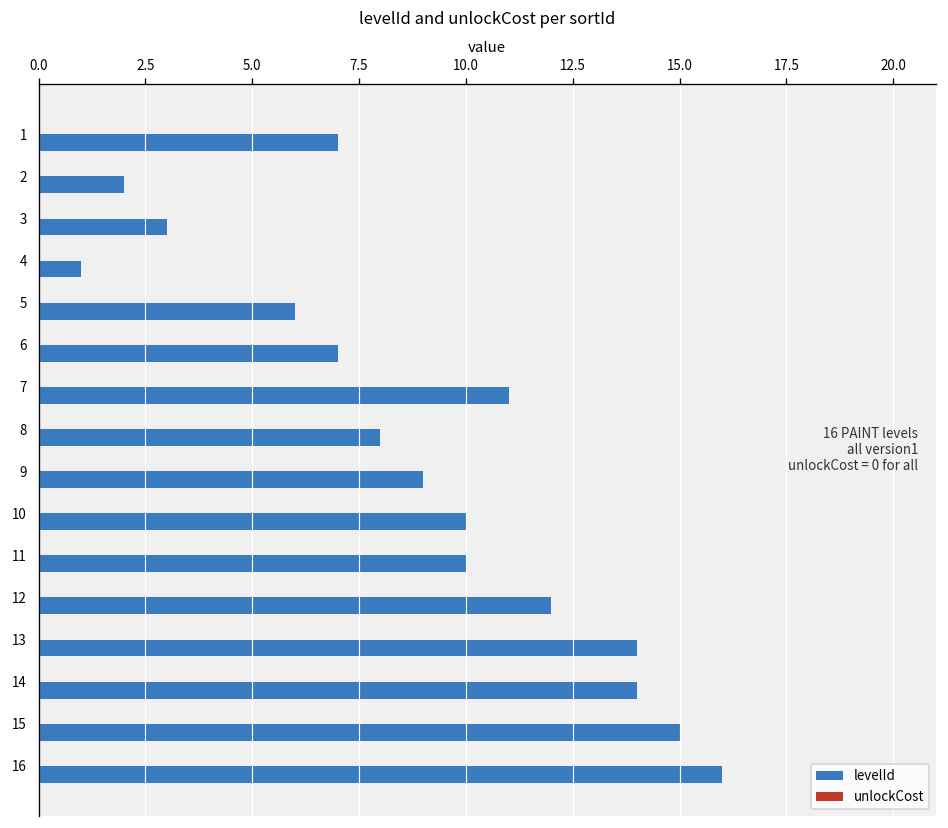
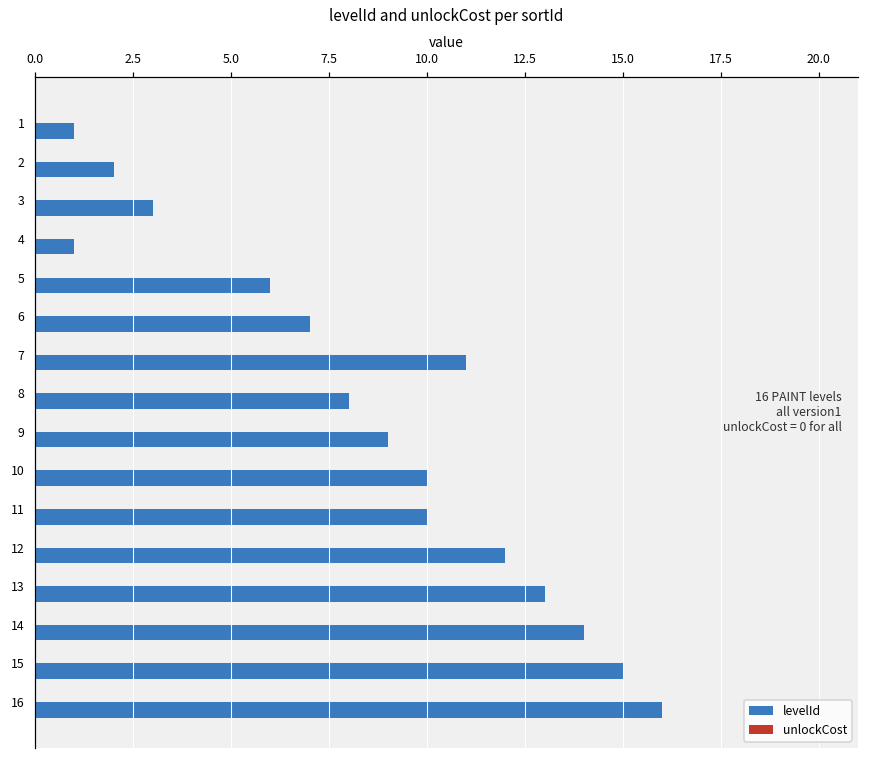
  {
    "levelId": {
-     "1": 7,
+     "1": 1,
      "2": 2,
      "3": 3,
      "4": 1,
      "5": 6,
      "6": 7,
      "7": 11,
      "8": 8,
      "9": 9,
      "10": 10,
      "11": 10,
      "12": 12,
-     "13": 14,
+     "13": 13,
      "14": 14,
      "15": 15,
      "16": 16
    },
    "unlockCost": {
      "1": 0,
      "2": 0,
      "3": 0,
      "4": 0,
      "5": 0,
      "6": 0,
      "7": 0,
      "8": 0,
      "9": 0,
      "10": 0,
      "11": 0,
      "12": 0,
      "13": 0,
      "14": 0,
      "15": 0,
      "16": 0
    }
  }
